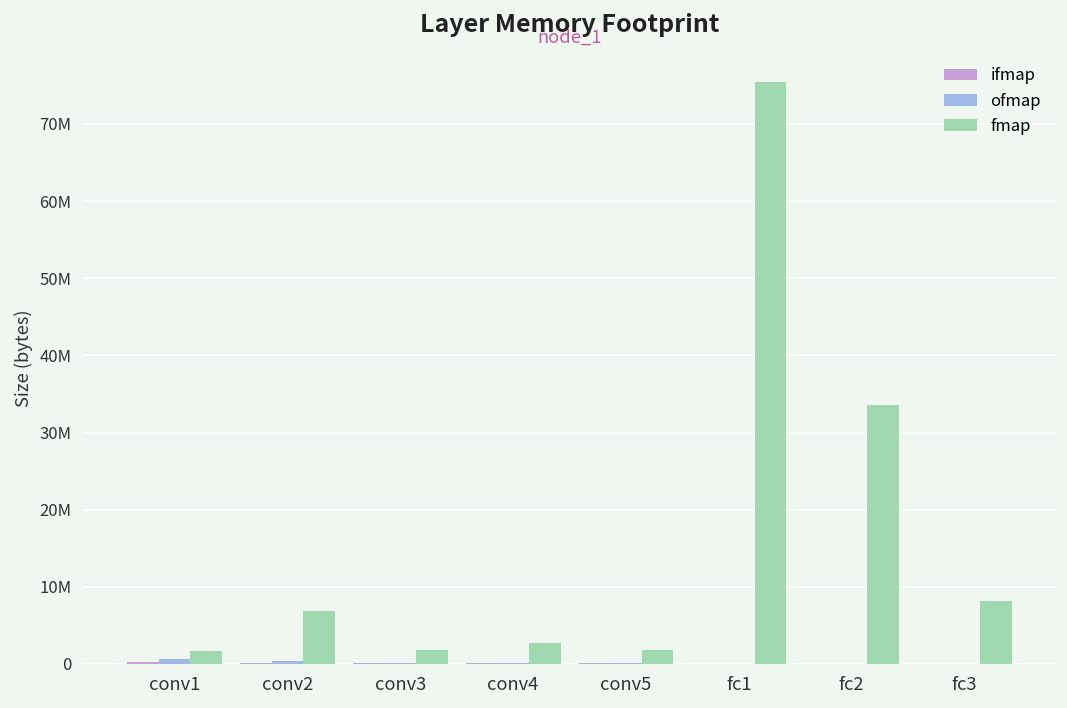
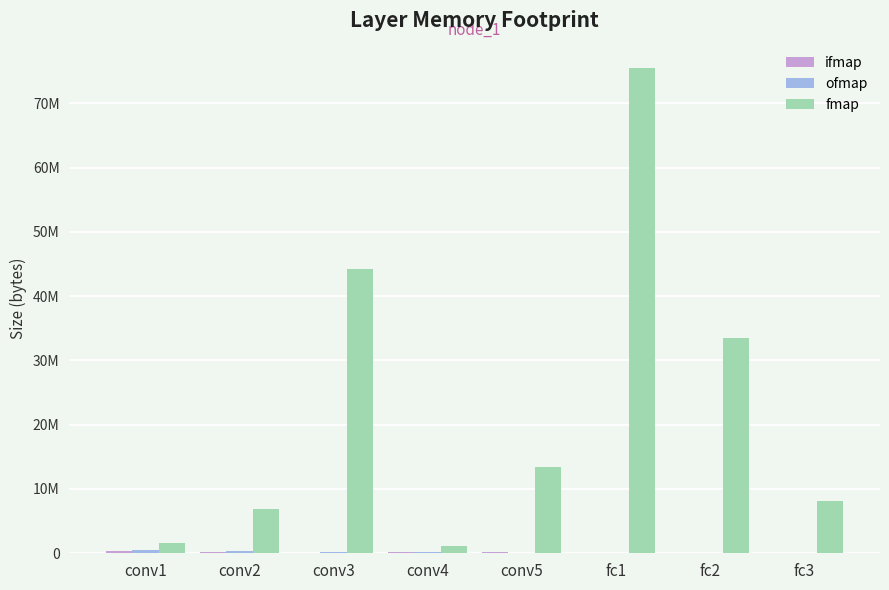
  {
    "fmap": {
      "conv1": 2000000,
      "conv2": 7000000,
-     "conv3": 2000000,
-     "conv4": 3000000,
-     "conv5": 2000000,
+     "conv3": 44000000,
+     "conv4": 1000000,
+     "conv5": 13000000,
      "fc1": 75000000,
      "fc2": 34000000,
      "fc3": 8000000
    }
  }
